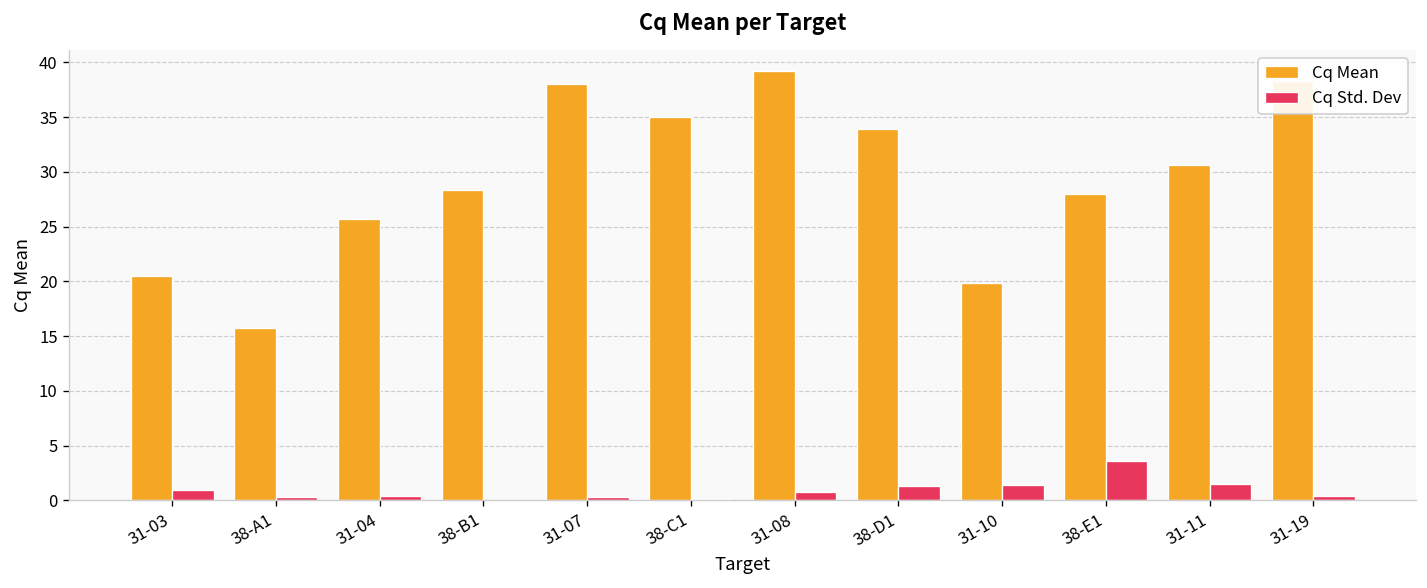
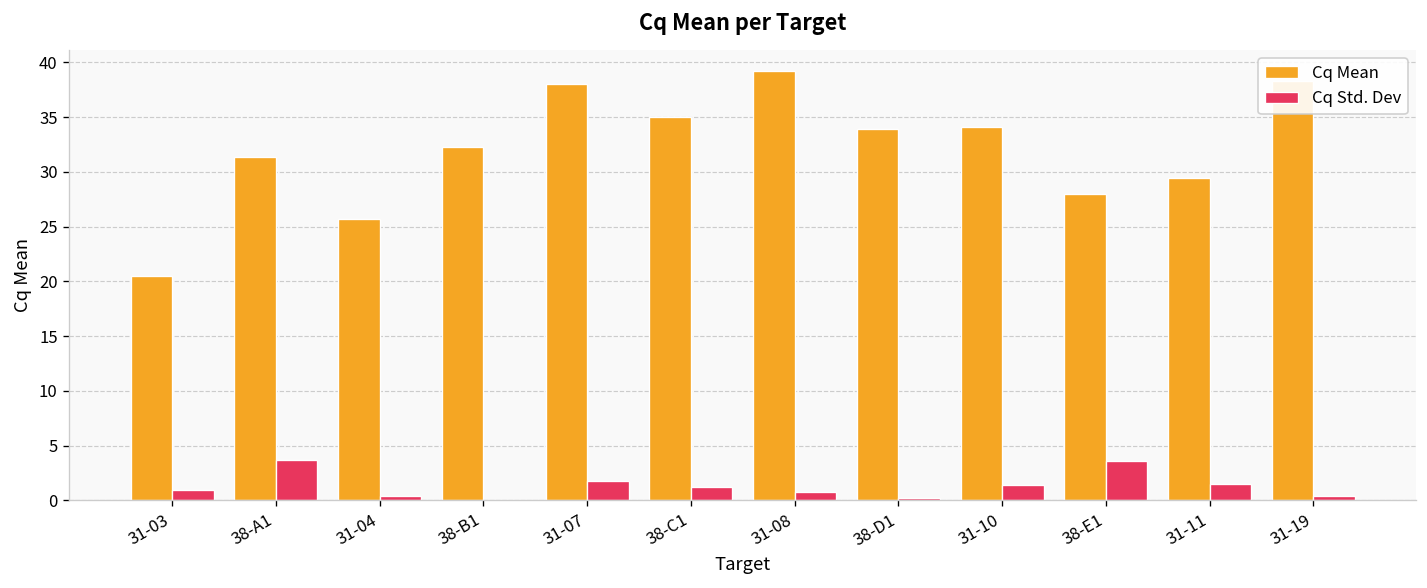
  {
    "Cq Mean": {
      "31-03": 20,
-     "38-A1": 16,
+     "38-A1": 31,
      "31-04": 26,
-     "38-B1": 28,
+     "38-B1": 32,
      "31-07": 38,
      "38-C1": 35,
      "31-08": 39,
      "38-D1": 34,
-     "31-10": 20,
+     "31-10": 34,
      "38-E1": 28,
-     "31-11": 31
+     "31-11": 29
    },
    "Cq Std. Dev": {
      "31-03": 1,
-     "38-A1": 0,
+     "38-A1": 4,
      "31-04": 0,
-     "31-07": 0,
-     "38-C1": 0,
+     "31-07": 2,
+     "38-C1": 1,
      "31-08": 1,
-     "38-D1": 1,
+     "38-D1": 0,
      "31-10": 1,
      "38-E1": 4,
      "31-11": 1,
      "31-19": 0
    }
  }
